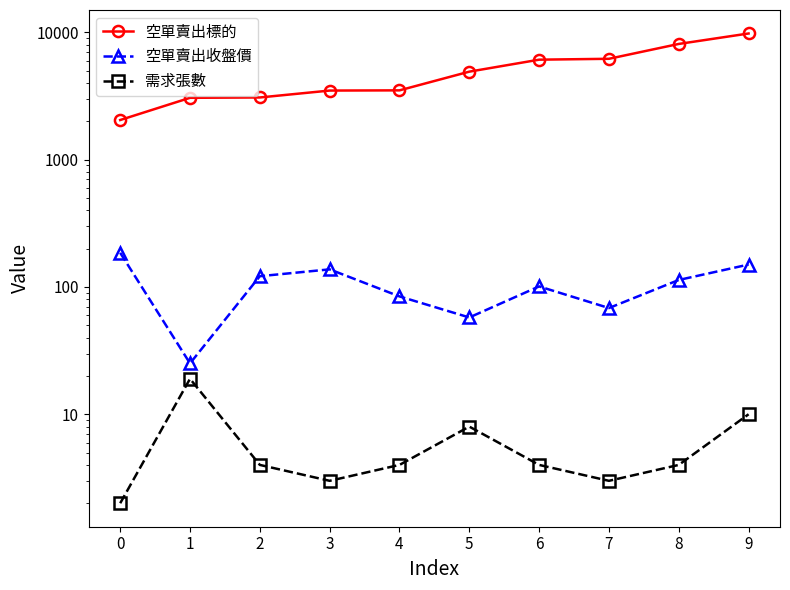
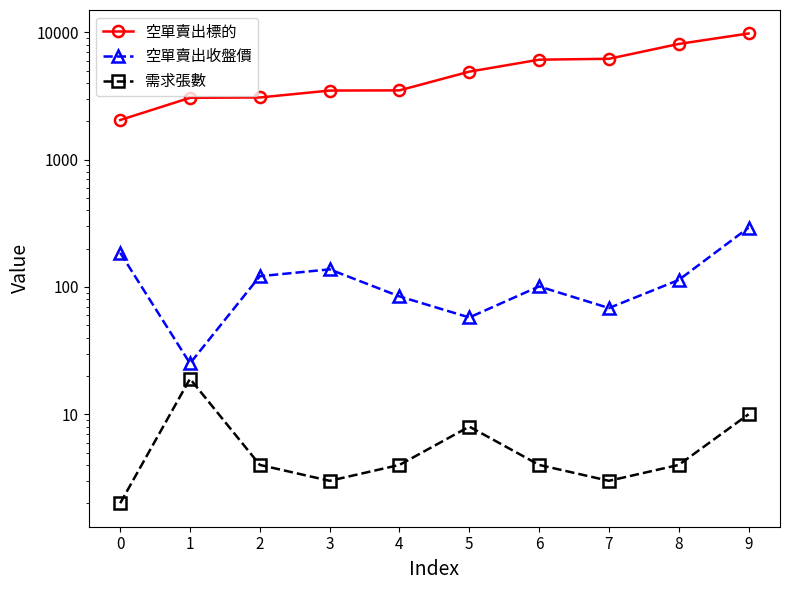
  {
    "空單賣出標的": {
      "0": 2000,
      "1": 3100,
      "2": 3100,
      "3": 3500,
      "4": 3500,
      "5": 4900,
      "6": 6000,
      "7": 6000,
      "8": 8000,
      "9": 10000
    },
    "空單賣出收盤價": {
      "0": 190,
      "1": 25,
      "2": 120,
      "3": 140,
      "4": 80,
      "5": 60,
      "6": 100,
      "7": 70,
      "8": 110,
-     "9": 150
+     "9": 290
    },
    "需求張數": {
      "0": 2,
      "1": 19,
      "2": 4,
      "3": 3,
      "4": 4,
      "5": 8,
      "6": 4,
      "7": 3,
      "8": 4,
      "9": 10
    }
  }
